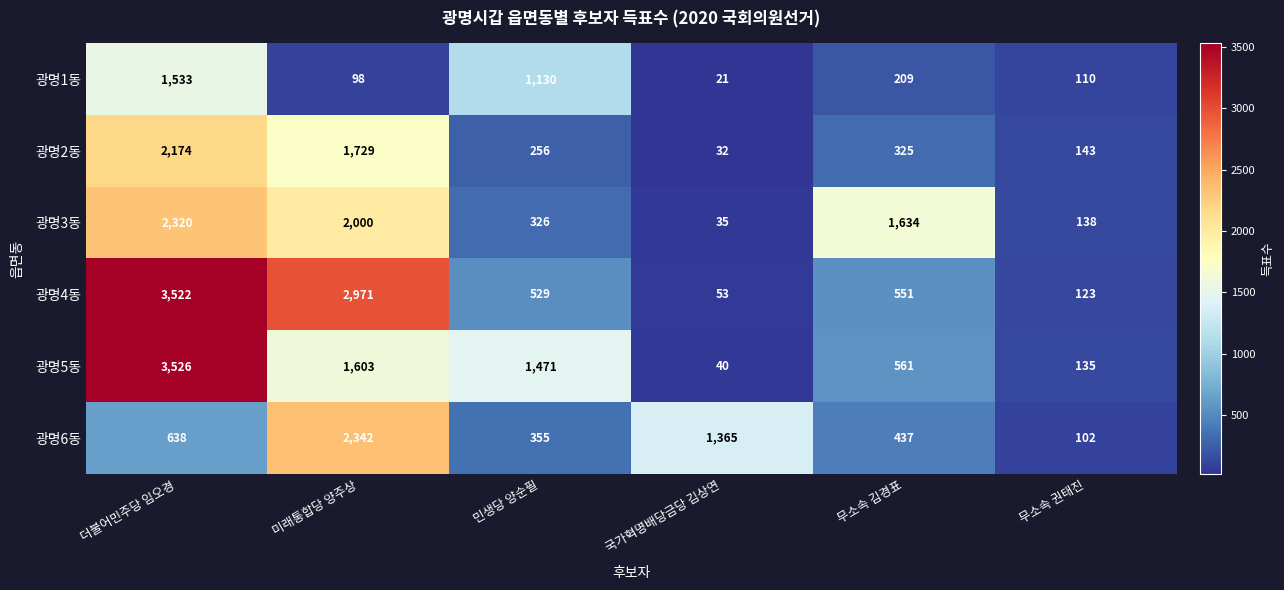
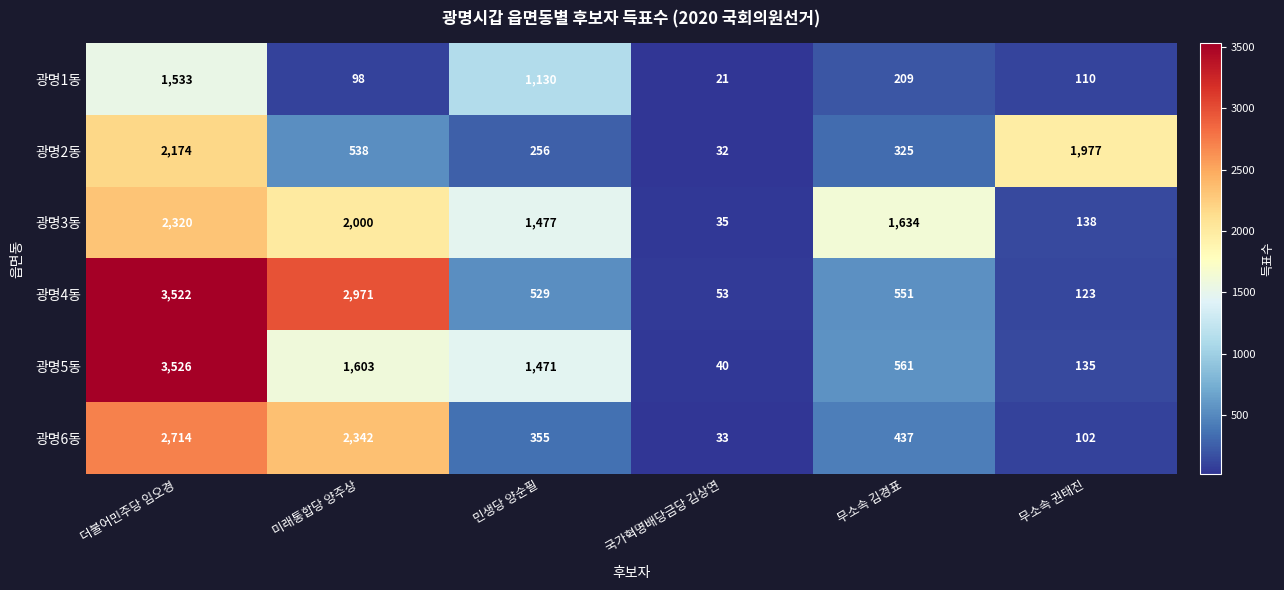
  {
    "광명1동": {
      "더불어민주당 임오경": "1,533",
      "미래통합당 양주상": "98",
      "민생당 양순필": "1,130",
      "국가혁명배당금당 김상연": "21",
      "무소속 김경표": "209",
      "무소속 권태진": "110"
    },
    "광명2동": {
      "더불어민주당 임오경": "2,174",
-     "미래통합당 양주상": "1,729",
+     "미래통합당 양주상": "538",
      "민생당 양순필": "256",
      "국가혁명배당금당 김상연": "32",
      "무소속 김경표": "325",
-     "무소속 권태진": "143"
+     "무소속 권태진": "1,977"
    },
    "광명3동": {
      "더불어민주당 임오경": "2,320",
      "미래통합당 양주상": "2,000",
-     "민생당 양순필": "326",
+     "민생당 양순필": "1,477",
      "국가혁명배당금당 김상연": "35",
      "무소속 김경표": "1,634",
      "무소속 권태진": "138"
    },
    "광명4동": {
      "더불어민주당 임오경": "3,522",
      "미래통합당 양주상": "2,971",
      "민생당 양순필": "529",
      "국가혁명배당금당 김상연": "53",
      "무소속 김경표": "551",
      "무소속 권태진": "123"
    },
    "광명5동": {
      "더불어민주당 임오경": "3,526",
      "미래통합당 양주상": "1,603",
      "민생당 양순필": "1,471",
      "국가혁명배당금당 김상연": "40",
      "무소속 김경표": "561",
      "무소속 권태진": "135"
    },
    "광명6동": {
-     "더불어민주당 임오경": "638",
+     "더불어민주당 임오경": "2,714",
      "미래통합당 양주상": "2,342",
      "민생당 양순필": "355",
-     "국가혁명배당금당 김상연": "1,365",
+     "국가혁명배당금당 김상연": "33",
      "무소속 김경표": "437",
      "무소속 권태진": "102"
    }
  }
